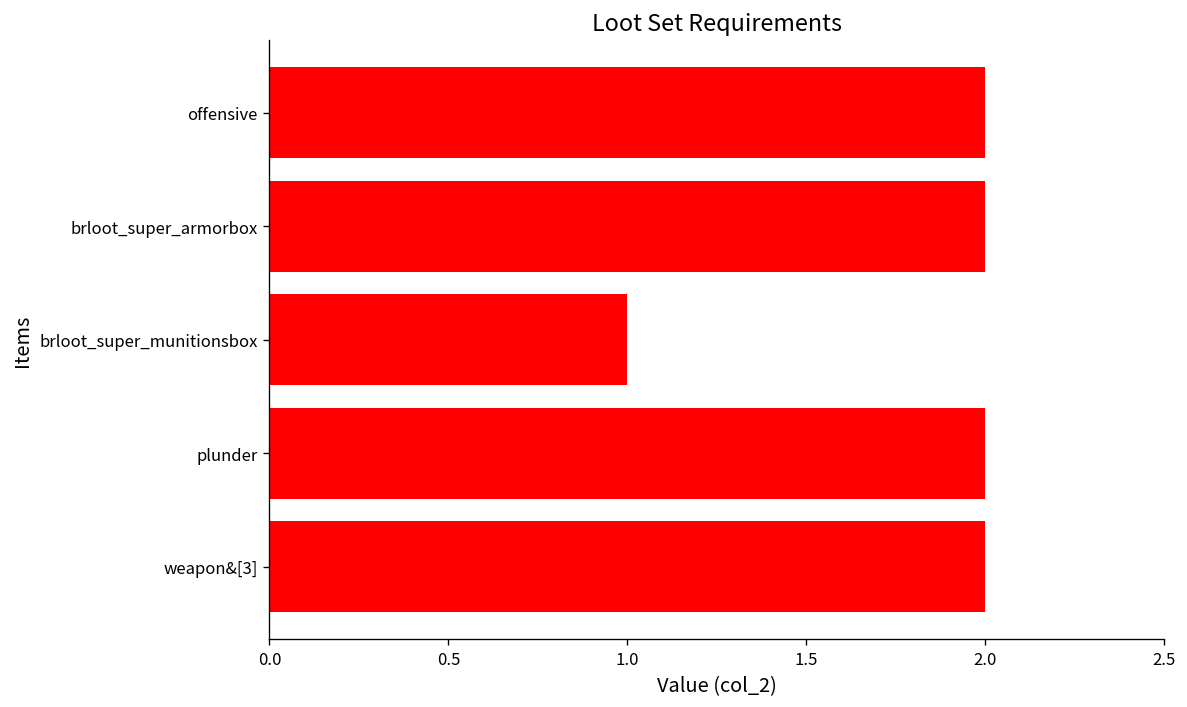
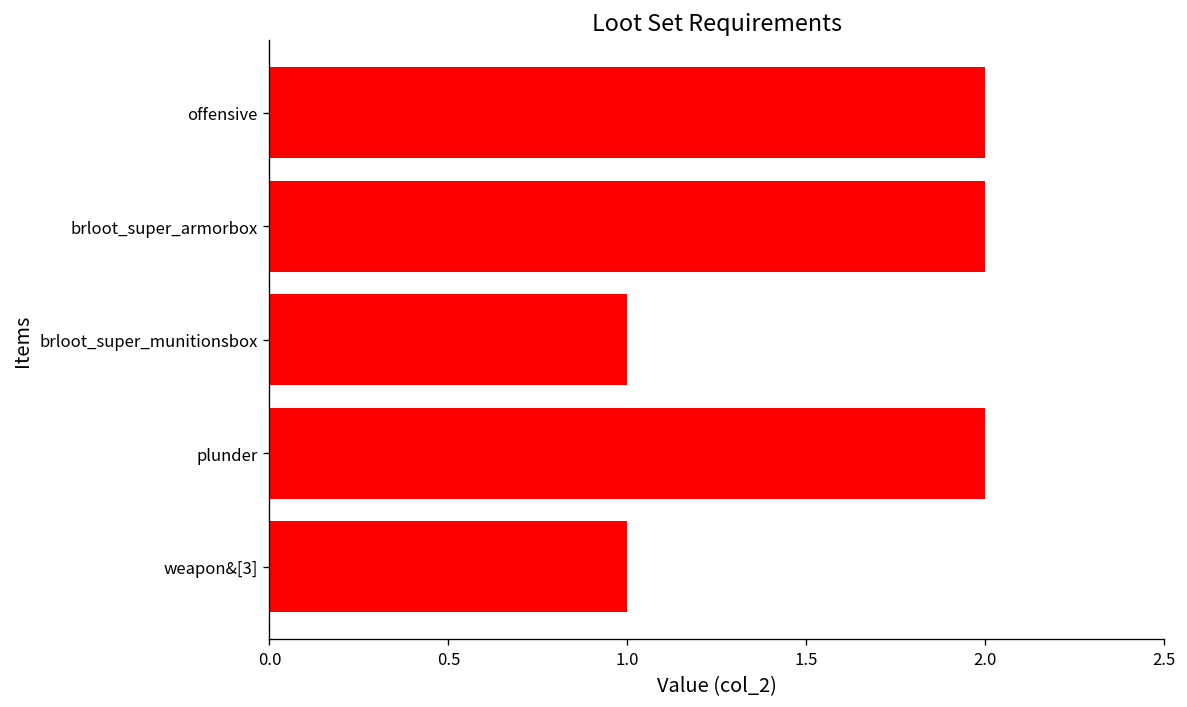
  {
    "offensive": 2,
    "brloot_super_armorbox": 2,
    "brloot_super_munitionsbox": 1,
    "plunder": 2,
-   "weapon&[3]": 2
+   "weapon&[3]": 1
  }
